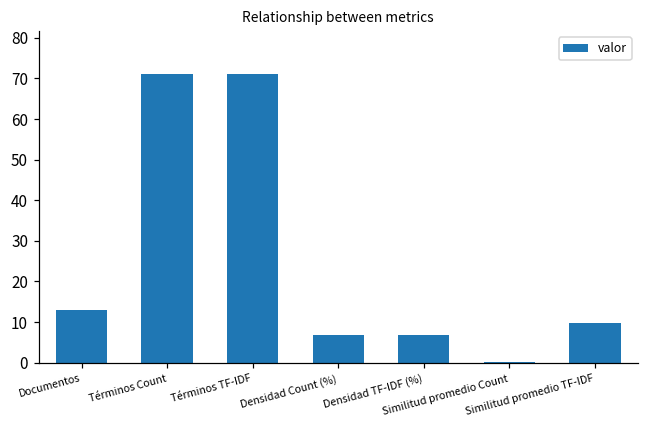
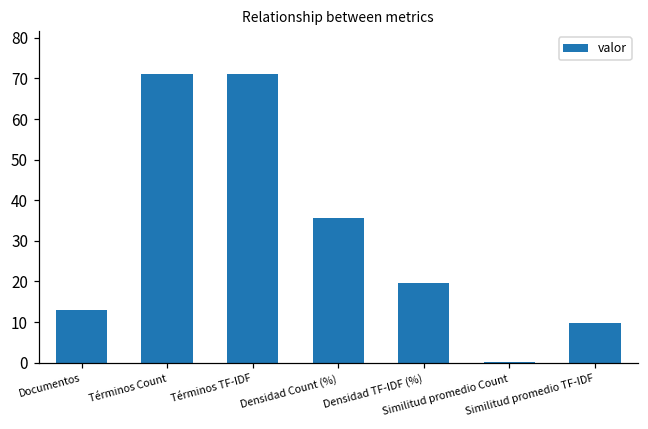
  {
    "Documentos": 13,
    "Términos Count": 71,
    "Términos TF-IDF": 71,
-   "Densidad Count (%)": 7,
-   "Densidad TF-IDF (%)": 7,
+   "Densidad Count (%)": 36,
+   "Densidad TF-IDF (%)": 20,
    "Similitud promedio TF-IDF": 10
  }
